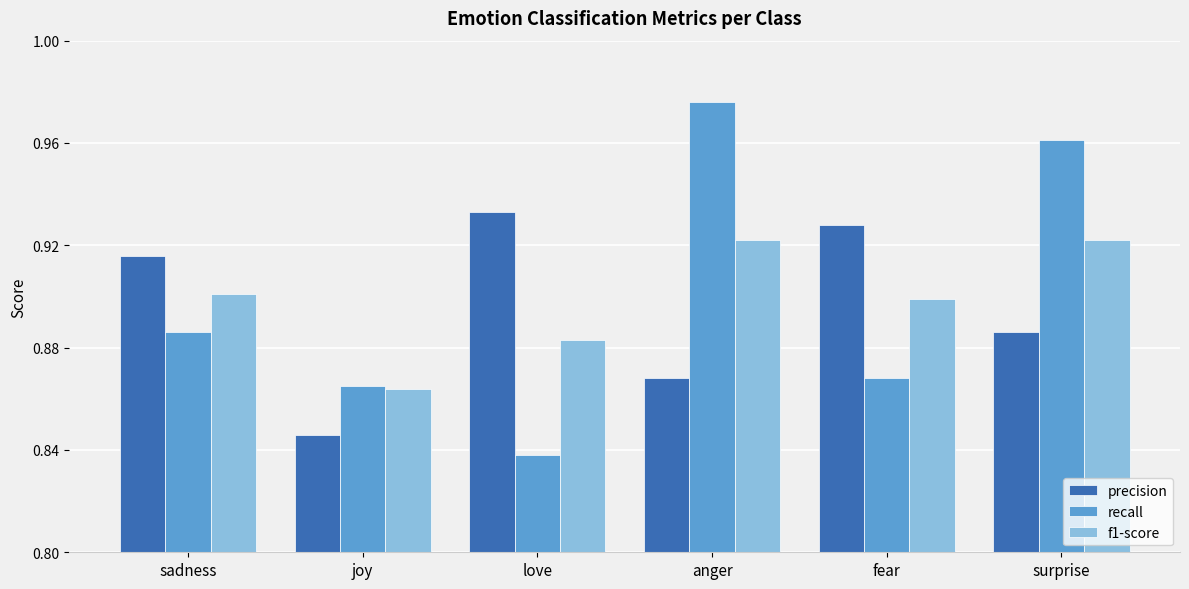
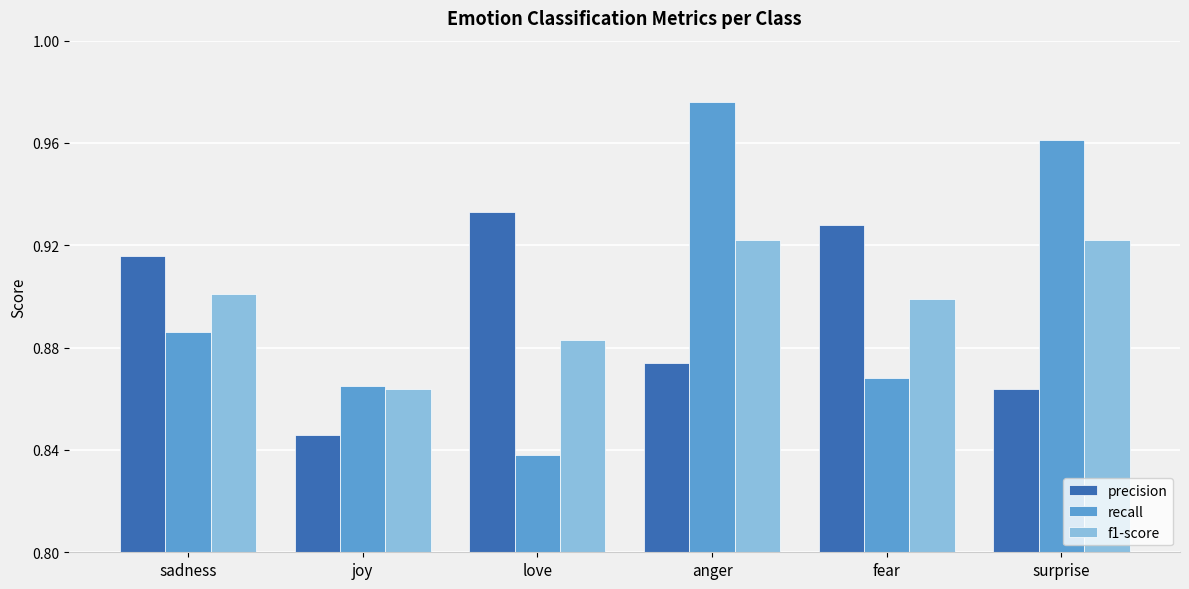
  {
    "precision": {
      "sadness": 0.916,
      "joy": 0.846,
      "love": 0.933,
-     "anger": 0.868,
+     "anger": 0.874,
      "fear": 0.928,
-     "surprise": 0.886
+     "surprise": 0.864
    }
  }
